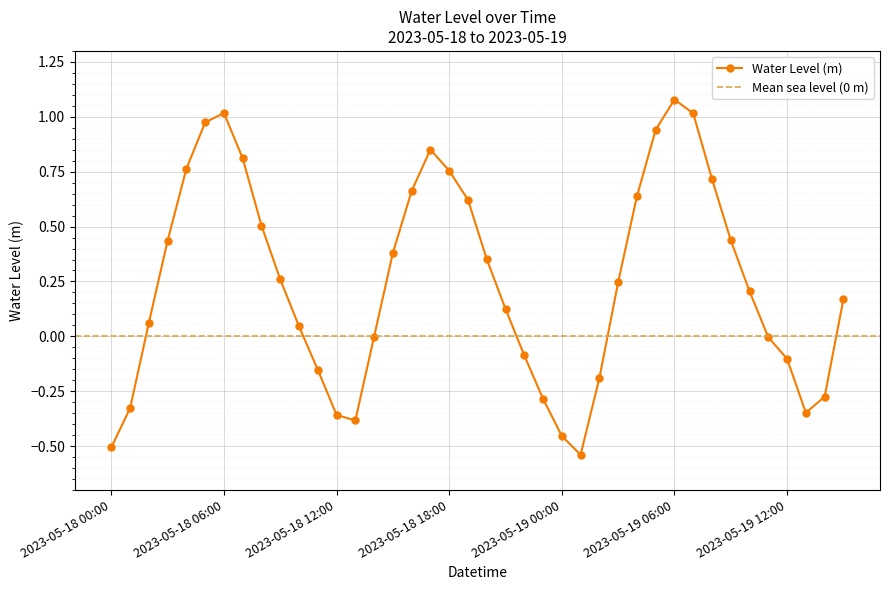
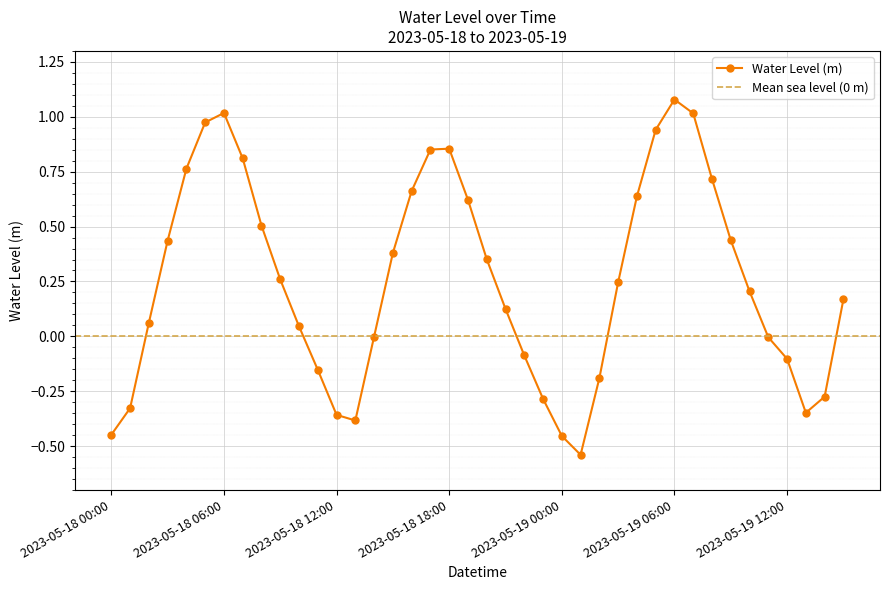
  {
-   "2023-05-18 00:00": -0.51,
+   "2023-05-18 00:00": -0.45,
    "2023-05-18 06:00": 1.02,
    "2023-05-18 12:00": -0.36,
-   "2023-05-18 18:00": 0.75,
+   "2023-05-18 18:00": 0.85,
    "2023-05-19 00:00": -0.45,
    "2023-05-19 06:00": 1.08,
    "2023-05-19 12:00": -0.10
  }
